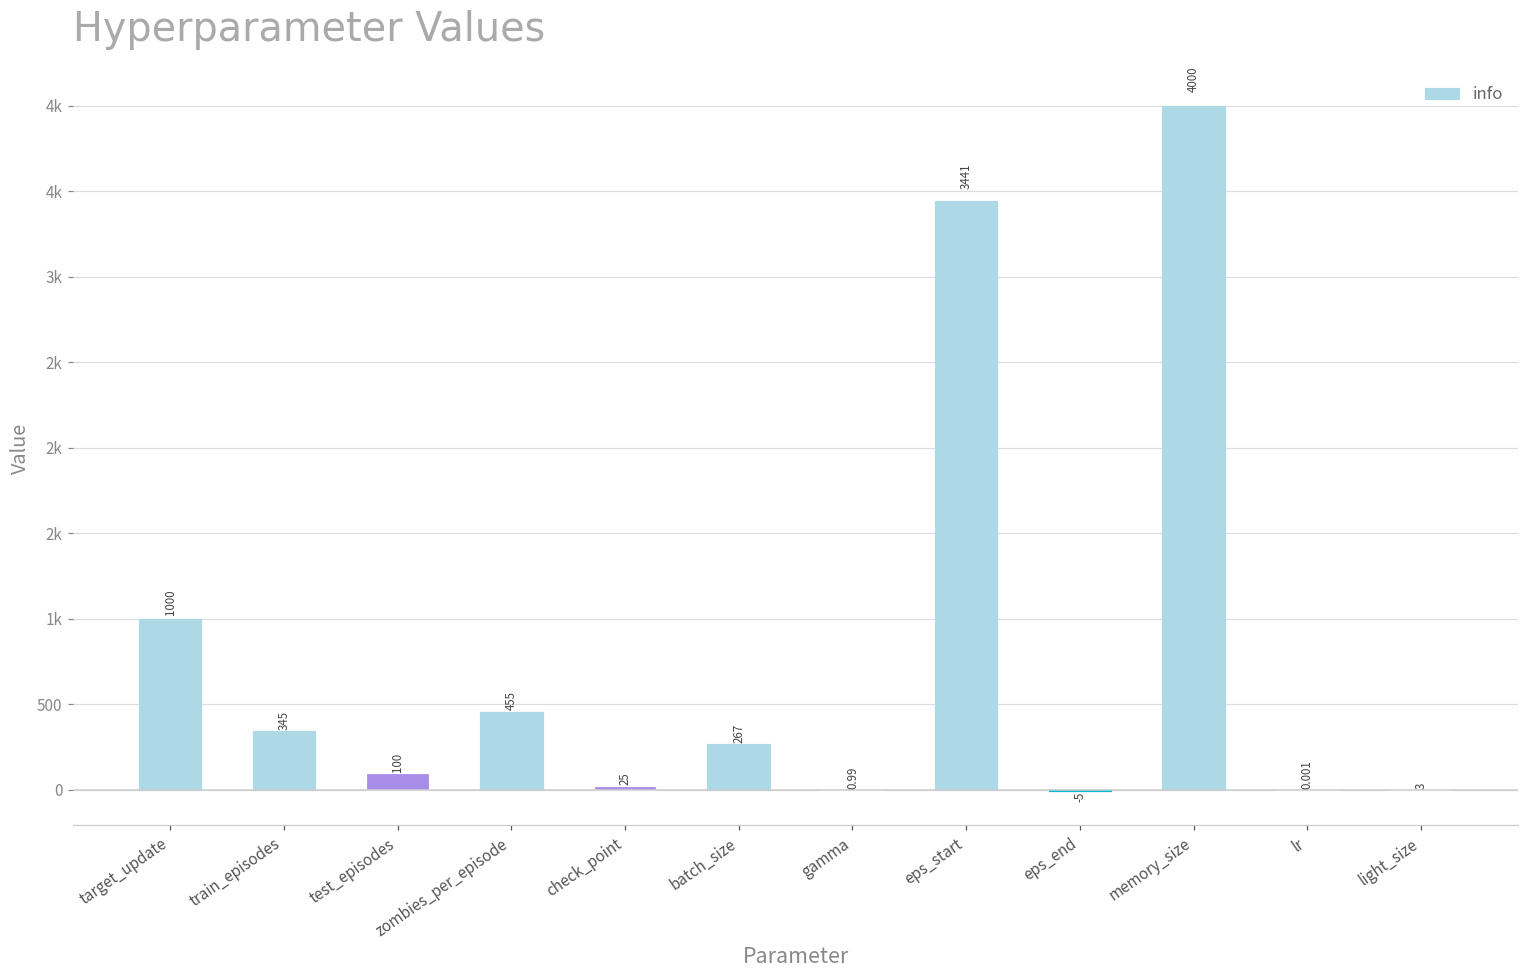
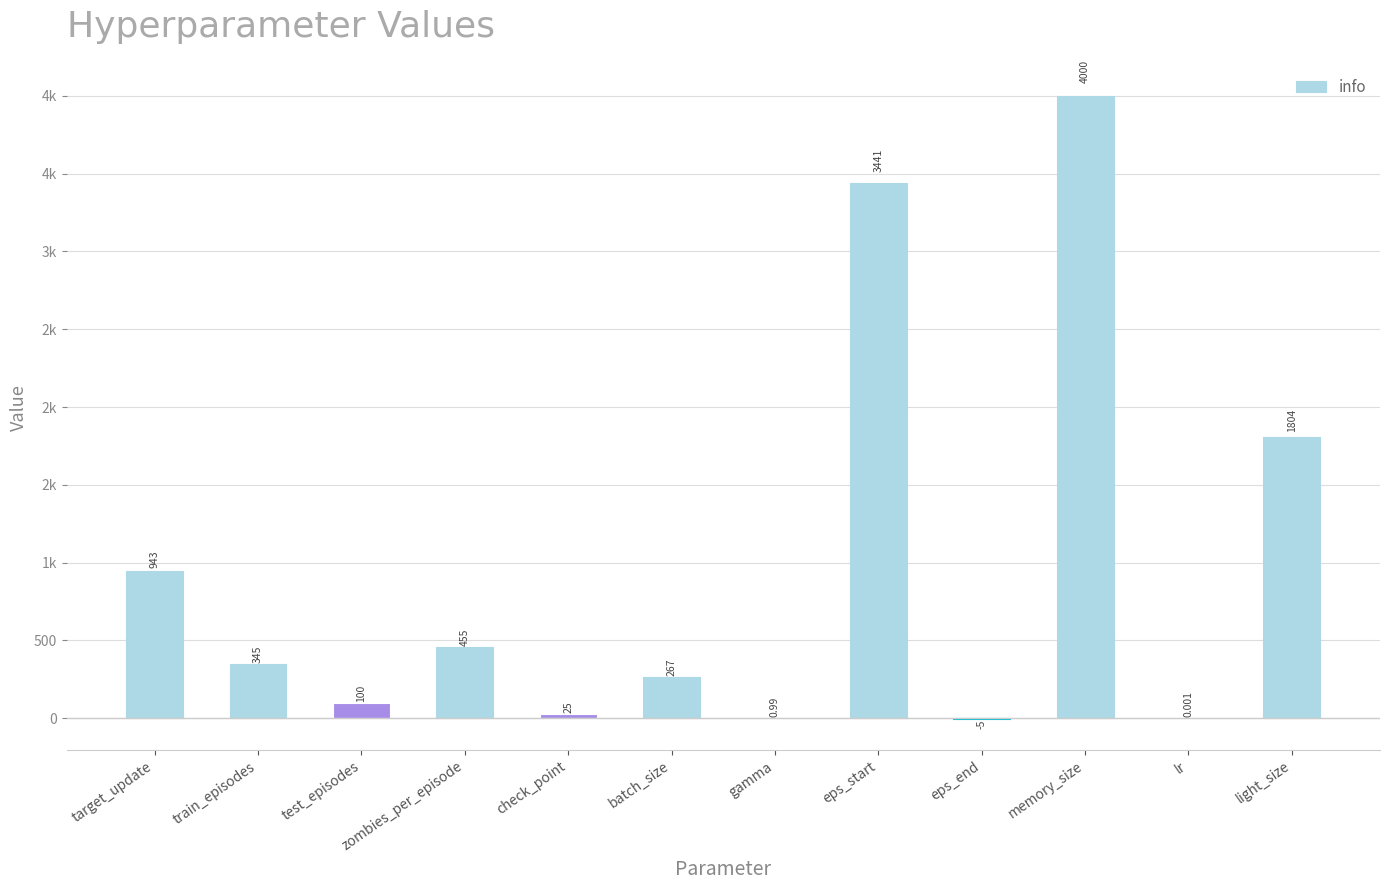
  {
-   "target_update": 1000,
+   "target_update": 943,
    "train_episodes": 345,
    "test_episodes": 100,
    "zombies_per_episode": 455,
    "check_point": 25,
    "batch_size": 267,
    "gamma": 0.99,
    "eps_start": 3441,
    "eps_end": -5,
    "memory_size": 4000,
    "lr": 0.001,
-   "light_size": 3
+   "light_size": 1804
  }
